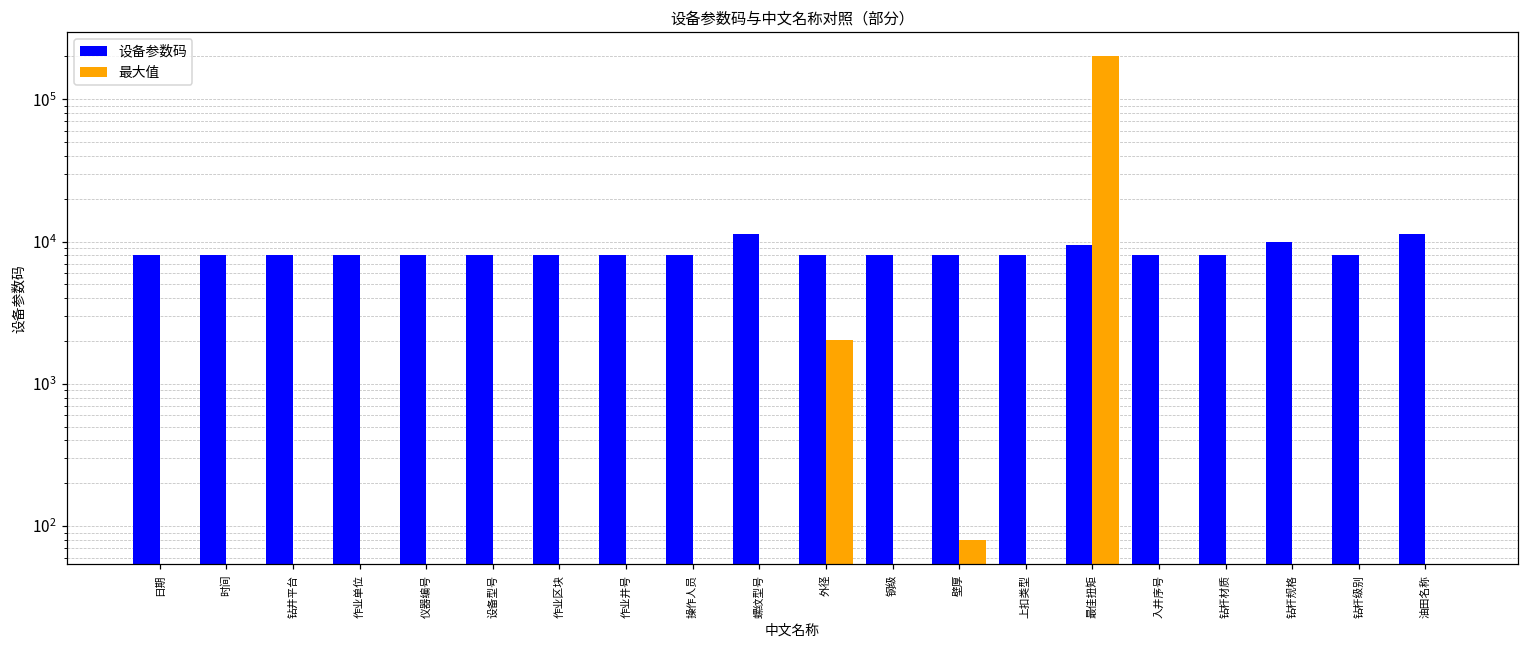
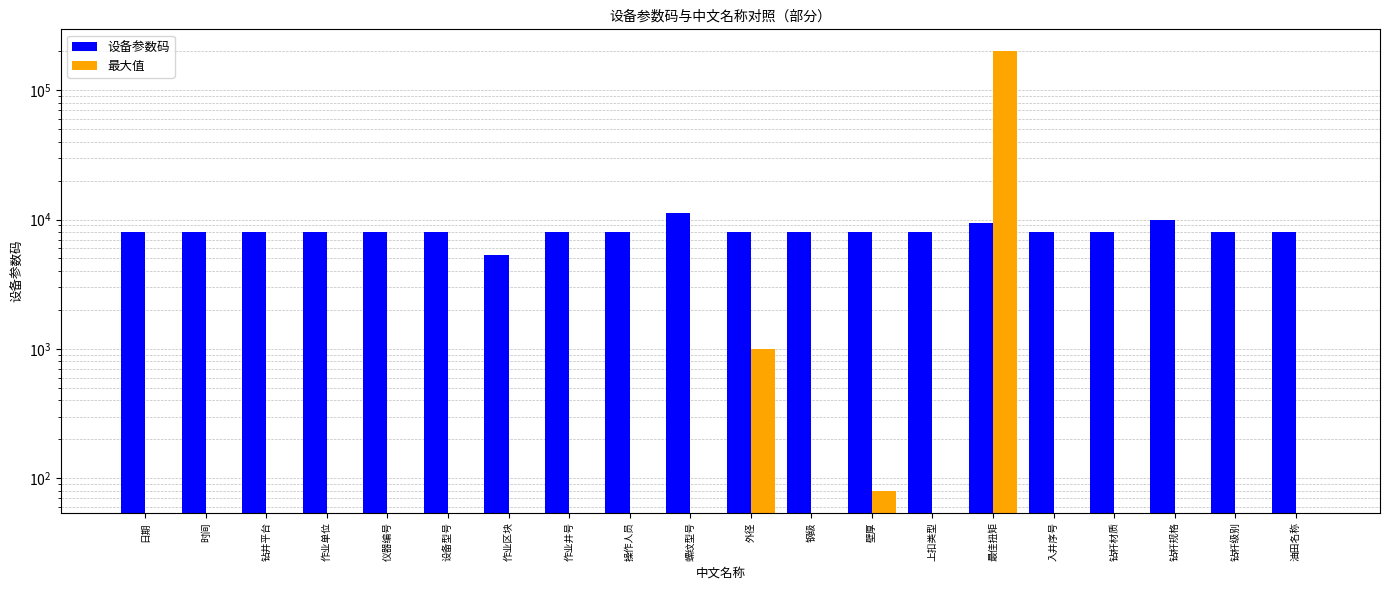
  {
    "设备参数码": {
      "日期": 8000,
      "时间": 8000,
      "钻井平台": 8000,
      "作业单位": 8000,
      "仪器编号": 8000,
      "设备型号": 8000,
-     "作业区块": 8000,
+     "作业区块": 5400,
      "作业井号": 8000,
      "操作人员": 8000,
      "螺纹型号": 11000,
      "外径": 8000,
      "钢级": 8000,
      "壁厚": 8000,
      "上扣类型": 8000,
      "最佳扭矩": 9000,
      "入井序号": 8000,
      "钻杆材质": 8000,
      "钻杆规格": 10000,
      "钻杆级别": 8000,
-     "油田名称": 11000
+     "油田名称": 8000
    },
    "最大值": {
-     "外径": 2000,
+     "外径": 1000,
      "壁厚": 80,
      "最佳扭矩": 200000
    }
  }
